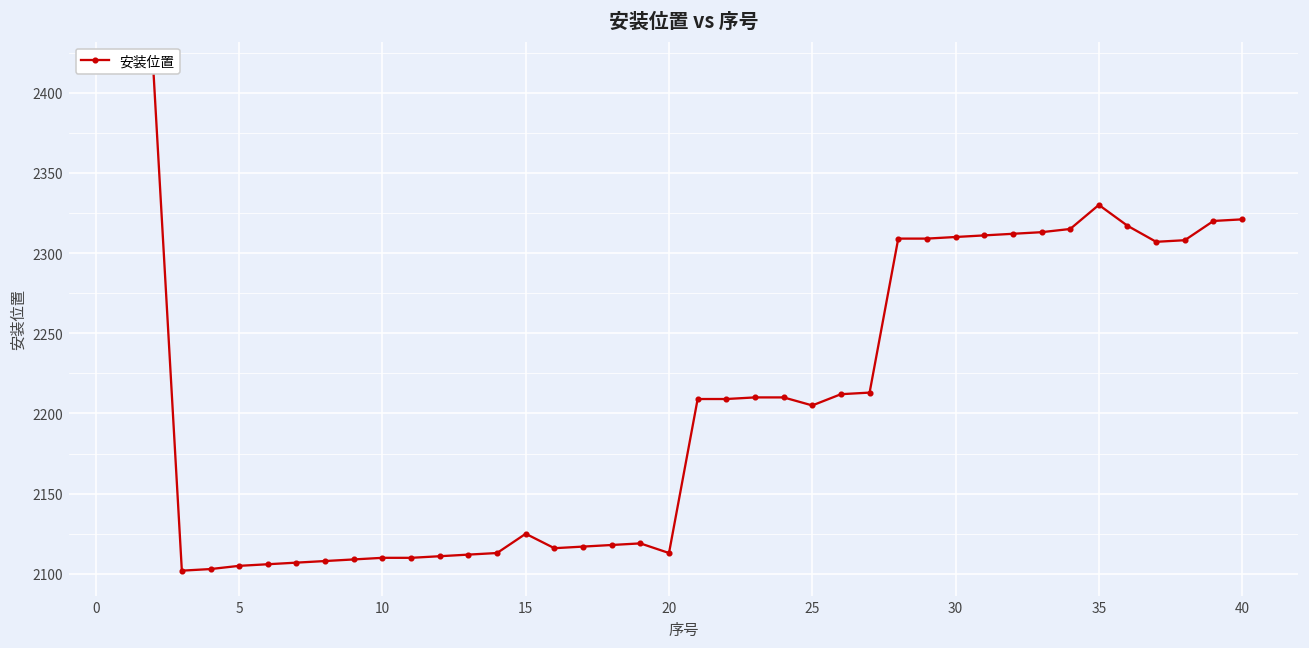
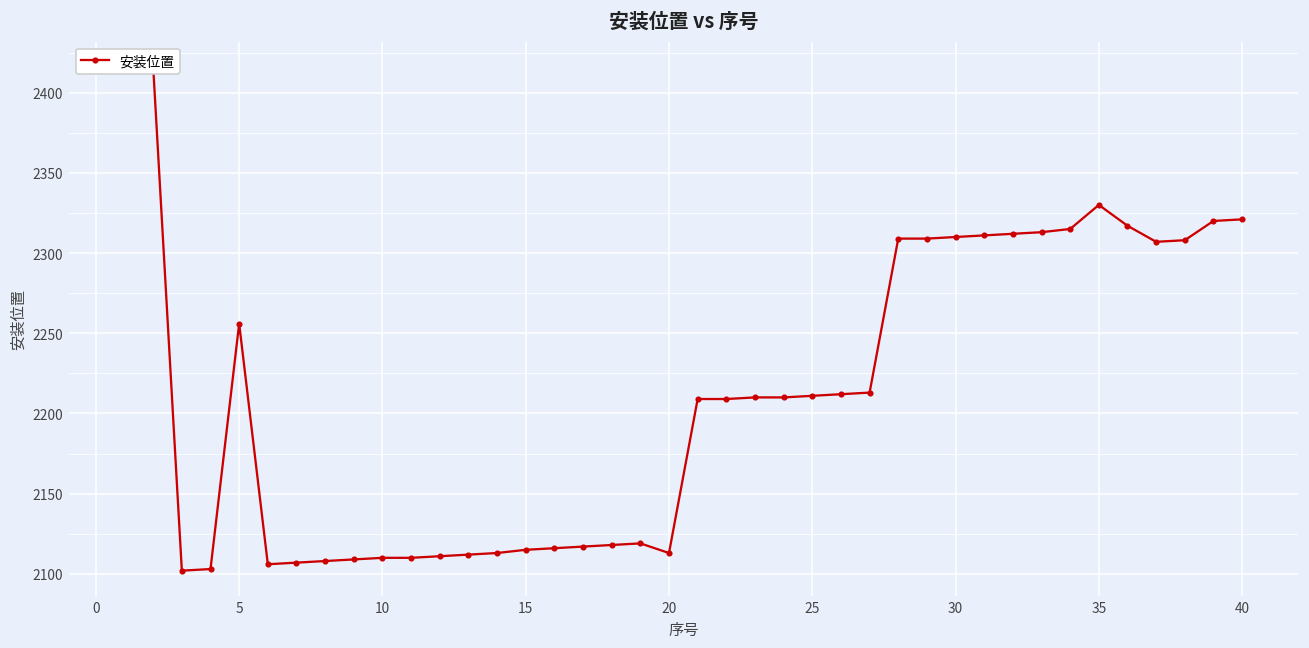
  {
-   "5": 2105,
+   "5": 2256,
    "10": 2110,
-   "15": 2125,
+   "15": 2115,
    "20": 2113,
-   "25": 2205,
+   "25": 2211,
    "30": 2310,
    "35": 2330,
    "40": 2321
  }
